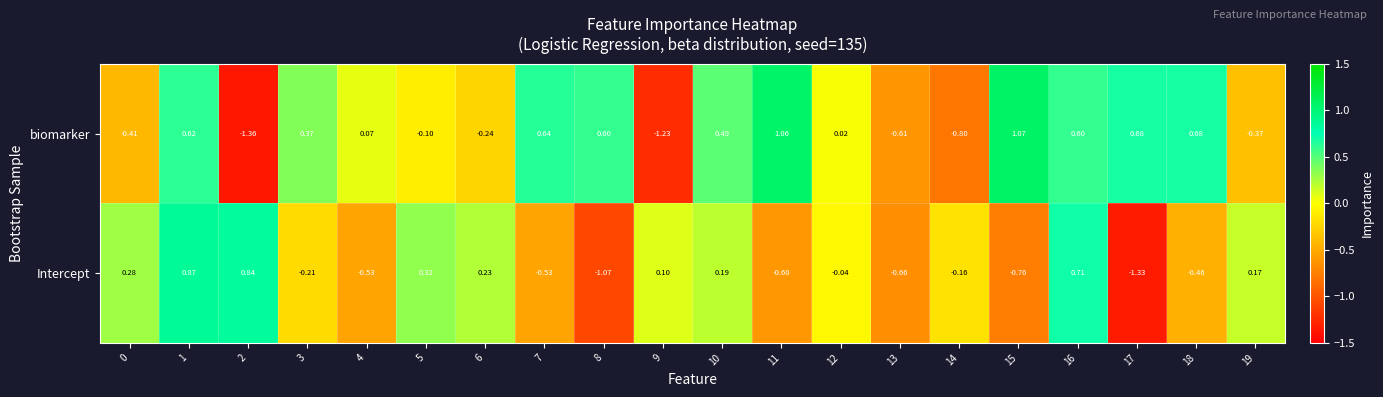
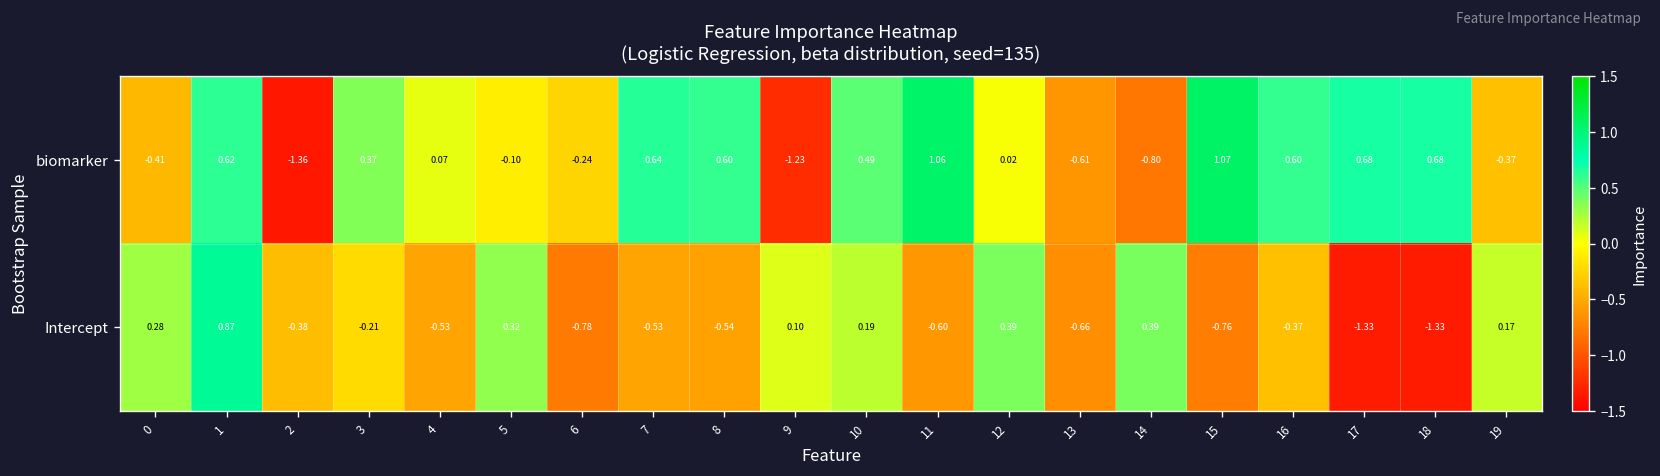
  {
    "biomarker": {
      "0": -0.41,
      "1": 0.62,
      "2": -1.36,
      "3": 0.37,
      "4": 0.07,
      "5": -0.10,
      "6": -0.24,
      "7": 0.64,
      "8": 0.60,
      "9": -1.23,
      "10": 0.49,
      "11": 1.06,
      "12": 0.02,
      "13": -0.61,
      "14": -0.80,
      "15": 1.07,
      "16": 0.60,
      "17": 0.68,
      "18": 0.68,
      "19": -0.37
    },
    "Intercept": {
      "0": 0.28,
      "1": 0.87,
-     "2": 0.84,
+     "2": -0.38,
      "3": -0.21,
      "4": -0.53,
      "5": 0.32,
-     "6": 0.23,
+     "6": -0.78,
      "7": -0.53,
-     "8": -1.07,
+     "8": -0.54,
      "9": 0.10,
      "10": 0.19,
      "11": -0.60,
-     "12": -0.04,
+     "12": 0.39,
      "13": -0.66,
-     "14": -0.16,
+     "14": 0.39,
      "15": -0.76,
-     "16": 0.71,
+     "16": -0.37,
      "17": -1.33,
-     "18": -0.46,
+     "18": -1.33,
      "19": 0.17
    }
  }
